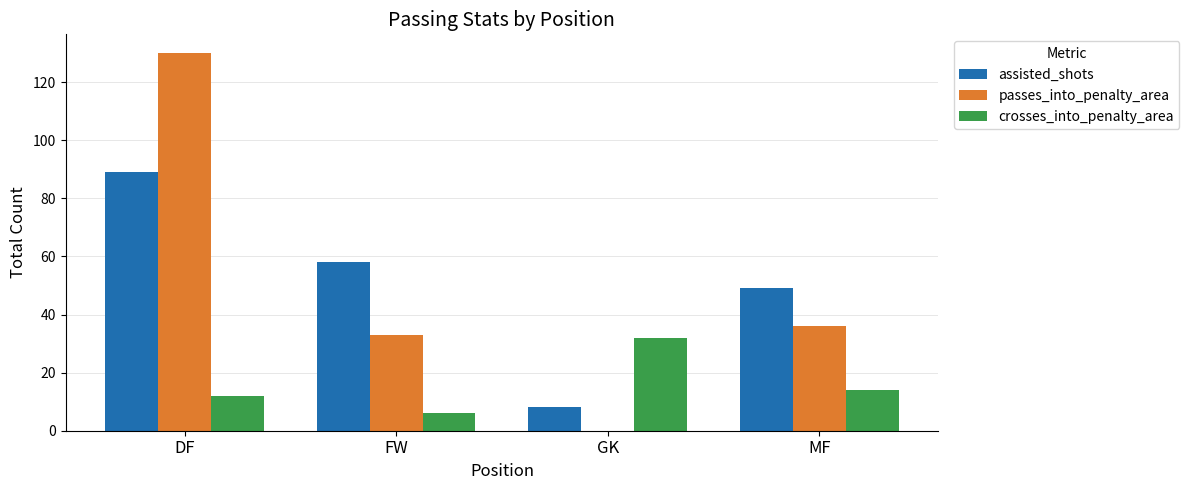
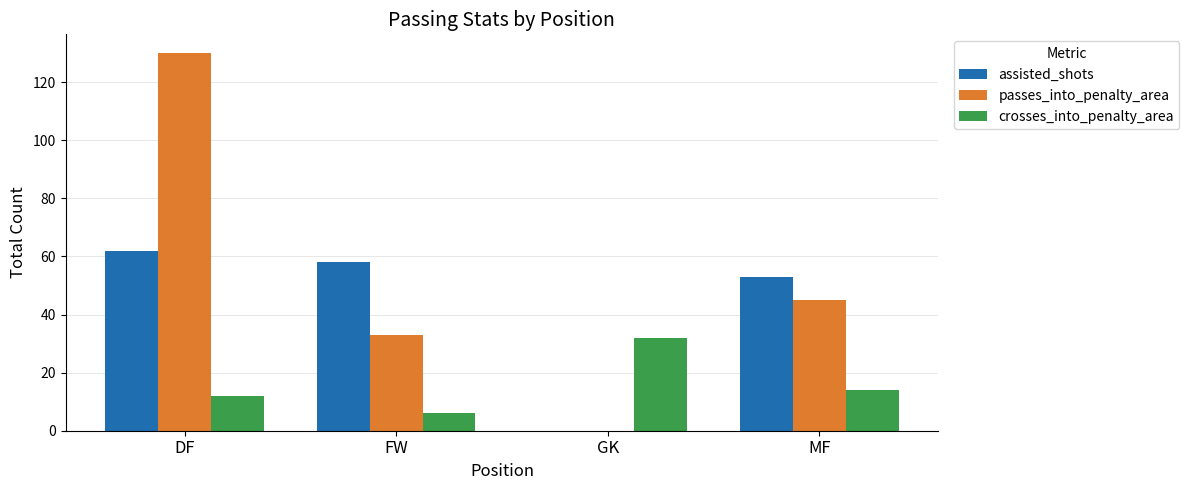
  {
    "assisted_shots": {
-     "DF": 89,
+     "DF": 62,
      "FW": 58,
-     "GK": 8,
-     "MF": 49
+     "GK": 0,
+     "MF": 53
    },
    "passes_into_penalty_area": {
      "DF": 130,
      "FW": 33,
      "GK": 0,
-     "MF": 36
+     "MF": 45
    },
    "crosses_into_penalty_area": {
      "DF": 12,
      "FW": 6,
      "GK": 32,
      "MF": 14
    }
  }
